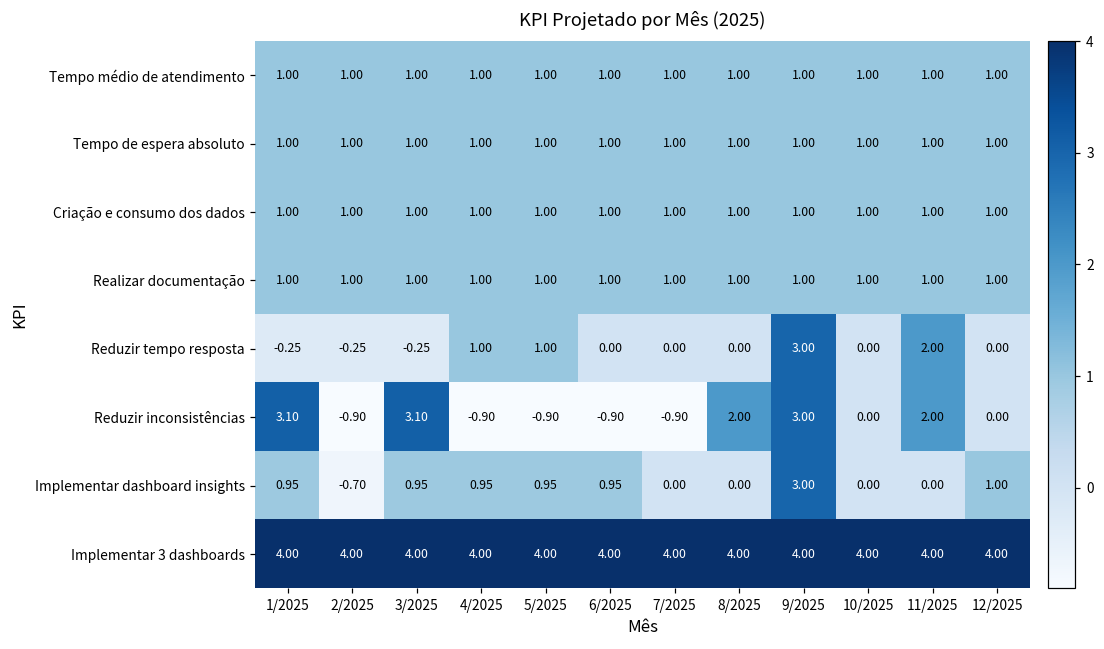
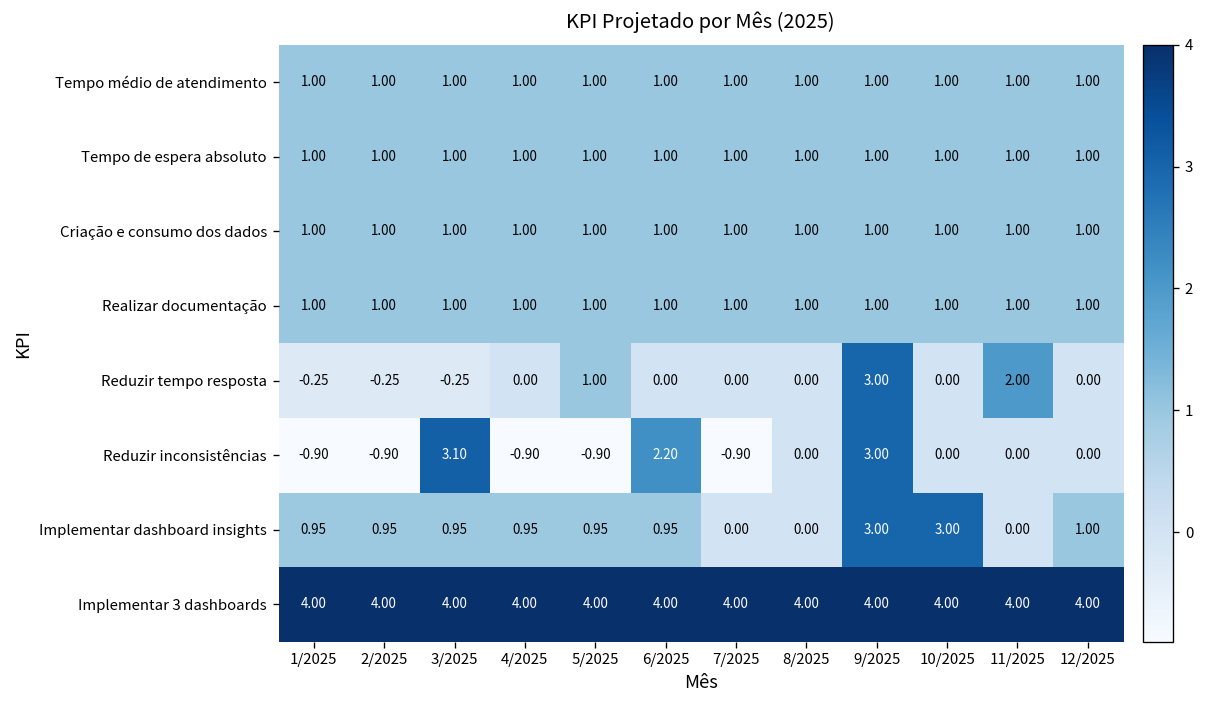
  {
    "Tempo médio de atendimento": {
      "1/2025": 1.00,
      "2/2025": 1.00,
      "3/2025": 1.00,
      "4/2025": 1.00,
      "5/2025": 1.00,
      "6/2025": 1.00,
      "7/2025": 1.00,
      "8/2025": 1.00,
      "9/2025": 1.00,
      "10/2025": 1.00,
      "11/2025": 1.00,
      "12/2025": 1.00
    },
    "Tempo de espera absoluto": {
      "1/2025": 1.00,
      "2/2025": 1.00,
      "3/2025": 1.00,
      "4/2025": 1.00,
      "5/2025": 1.00,
      "6/2025": 1.00,
      "7/2025": 1.00,
      "8/2025": 1.00,
      "9/2025": 1.00,
      "10/2025": 1.00,
      "11/2025": 1.00,
      "12/2025": 1.00
    },
    "Criação e consumo dos dados": {
      "1/2025": 1.00,
      "2/2025": 1.00,
      "3/2025": 1.00,
      "4/2025": 1.00,
      "5/2025": 1.00,
      "6/2025": 1.00,
      "7/2025": 1.00,
      "8/2025": 1.00,
      "9/2025": 1.00,
      "10/2025": 1.00,
      "11/2025": 1.00,
      "12/2025": 1.00
    },
    "Realizar documentação": {
      "1/2025": 1.00,
      "2/2025": 1.00,
      "3/2025": 1.00,
      "4/2025": 1.00,
      "5/2025": 1.00,
      "6/2025": 1.00,
      "7/2025": 1.00,
      "8/2025": 1.00,
      "9/2025": 1.00,
      "10/2025": 1.00,
      "11/2025": 1.00,
      "12/2025": 1.00
    },
    "Reduzir tempo resposta": {
      "1/2025": -0.25,
      "2/2025": -0.25,
      "3/2025": -0.25,
-     "4/2025": 1.00,
+     "4/2025": 0.00,
      "5/2025": 1.00,
      "6/2025": 0.00,
      "7/2025": 0.00,
      "8/2025": 0.00,
      "9/2025": 3.00,
      "10/2025": 0.00,
      "11/2025": 2.00,
      "12/2025": 0.00
    },
    "Reduzir inconsistências": {
-     "1/2025": 3.10,
+     "1/2025": -0.90,
      "2/2025": -0.90,
      "3/2025": 3.10,
      "4/2025": -0.90,
      "5/2025": -0.90,
-     "6/2025": -0.90,
+     "6/2025": 2.20,
      "7/2025": -0.90,
-     "8/2025": 2.00,
+     "8/2025": 0.00,
      "9/2025": 3.00,
      "10/2025": 0.00,
-     "11/2025": 2.00,
+     "11/2025": 0.00,
      "12/2025": 0.00
    },
    "Implementar dashboard insights": {
      "1/2025": 0.95,
-     "2/2025": -0.70,
+     "2/2025": 0.95,
      "3/2025": 0.95,
      "4/2025": 0.95,
      "5/2025": 0.95,
      "6/2025": 0.95,
      "7/2025": 0.00,
      "8/2025": 0.00,
      "9/2025": 3.00,
-     "10/2025": 0.00,
+     "10/2025": 3.00,
      "11/2025": 0.00,
      "12/2025": 1.00
    },
    "Implementar 3 dashboards": {
      "1/2025": 4.00,
      "2/2025": 4.00,
      "3/2025": 4.00,
      "4/2025": 4.00,
      "5/2025": 4.00,
      "6/2025": 4.00,
      "7/2025": 4.00,
      "8/2025": 4.00,
      "9/2025": 4.00,
      "10/2025": 4.00,
      "11/2025": 4.00,
      "12/2025": 4.00
    }
  }
